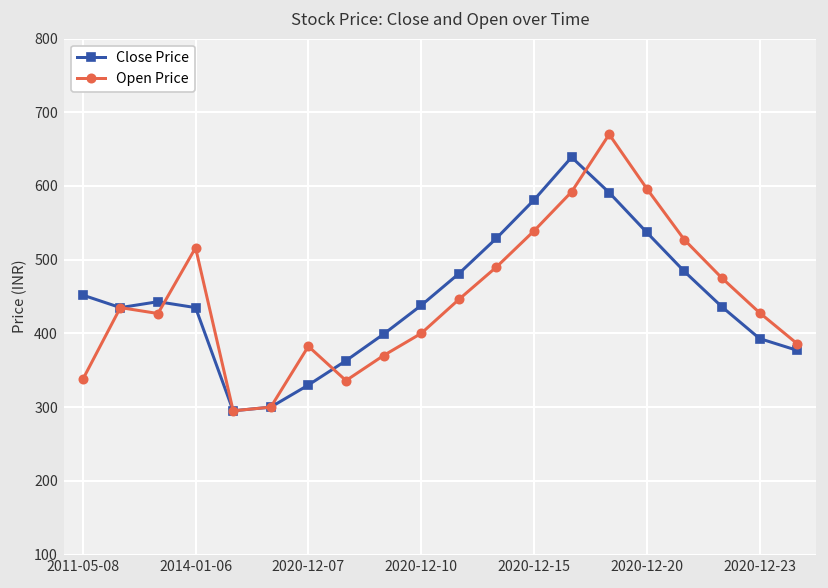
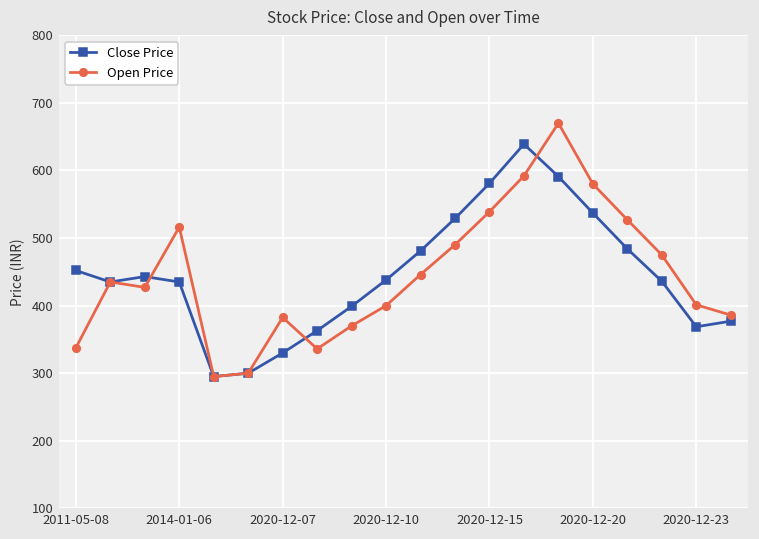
  {
    "Close Price": {
      "2011-05-08": 450,
      "2014-01-06": 440,
      "2020-12-07": 330,
      "2020-12-10": 440,
      "2020-12-15": 580,
      "2020-12-20": 540,
-     "2020-12-23": 390
+     "2020-12-23": 370
    },
    "Open Price": {
      "2011-05-08": 340,
      "2014-01-06": 520,
      "2020-12-07": 380,
      "2020-12-10": 400,
      "2020-12-15": 540,
-     "2020-12-20": 600,
-     "2020-12-23": 430
+     "2020-12-20": 580,
+     "2020-12-23": 400
    }
  }
